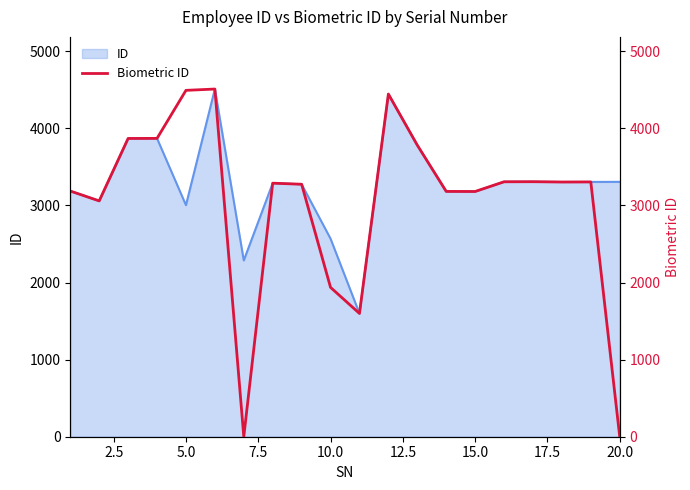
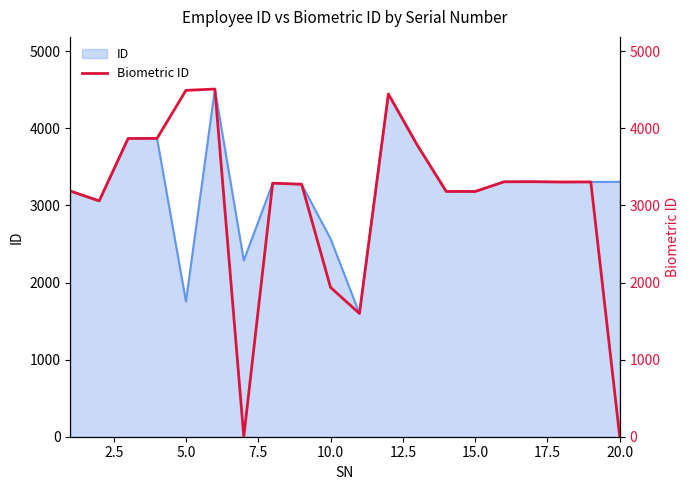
  {
    "ID": {
-     "5.0": 3000,
+     "5.0": 1800,
      "10.0": 2600,
      "15.0": 3200,
      "20.0": 3300
    },
    "Biometric ID": {
      "5.0": 4500,
      "10.0": 1900,
      "15.0": 3200,
      "20.0": 0
    }
  }
